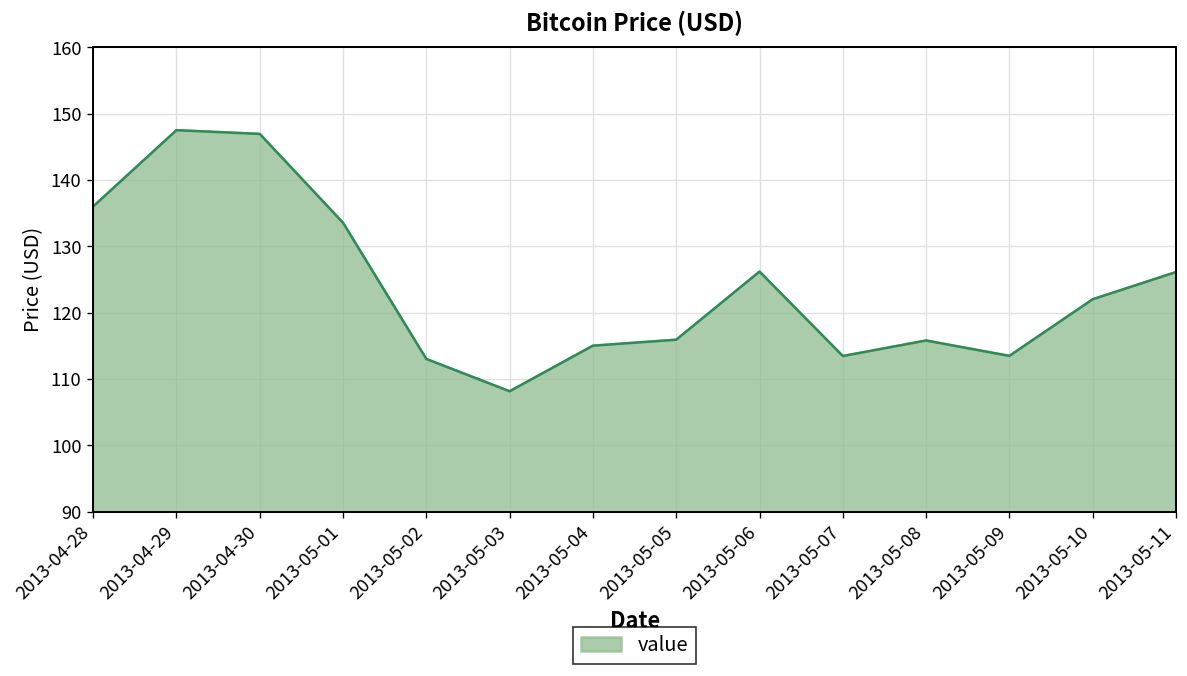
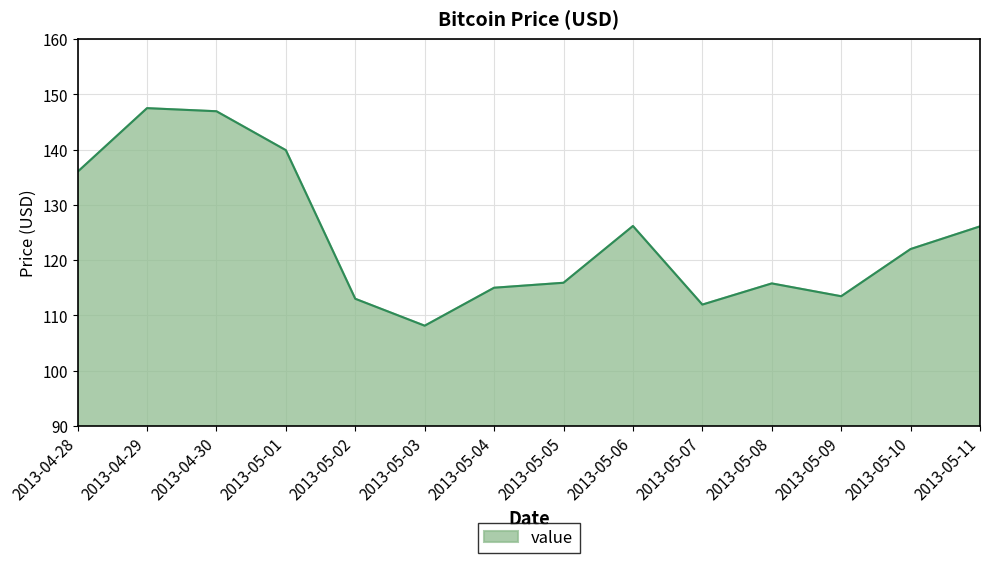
  {
    "2013-04-28": 136,
    "2013-04-29": 147,
    "2013-04-30": 147,
-   "2013-05-01": 134,
+   "2013-05-01": 140,
    "2013-05-02": 113,
    "2013-05-03": 108,
    "2013-05-04": 115,
    "2013-05-05": 116,
    "2013-05-06": 126,
-   "2013-05-07": 113,
+   "2013-05-07": 112,
    "2013-05-08": 116,
    "2013-05-09": 113,
    "2013-05-10": 122,
    "2013-05-11": 126
  }
